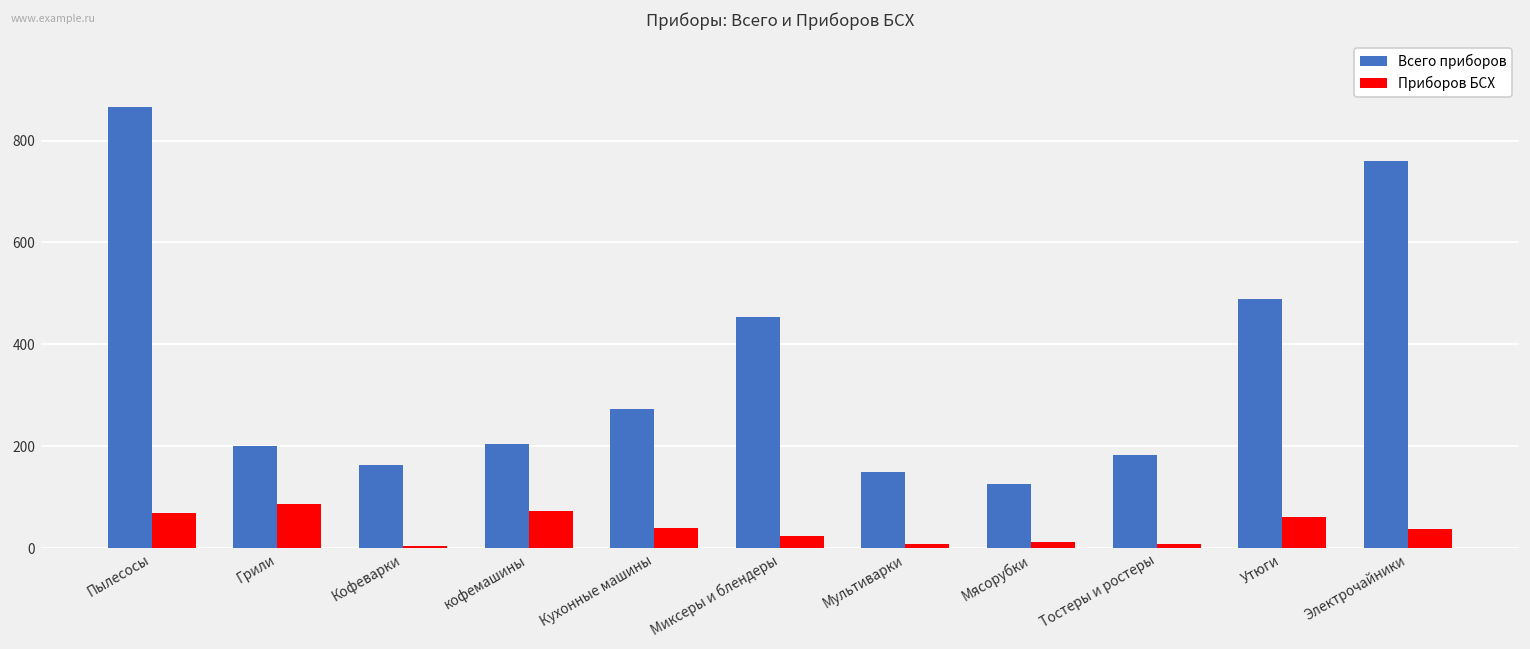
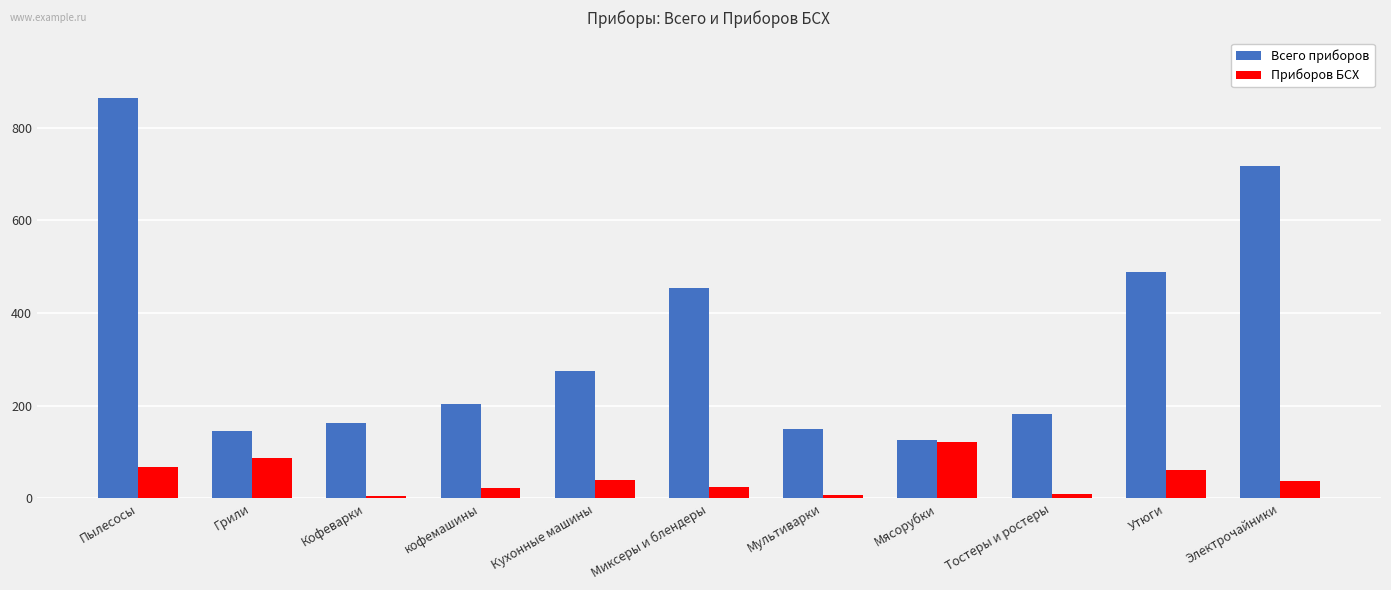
  {
    "Всего приборов": {
      "Пылесосы": 870,
-     "Грили": 200,
+     "Грили": 150,
      "Кофеварки": 160,
      "кофемашины": 200,
      "Кухонные машины": 270,
      "Миксеры и блендеры": 450,
      "Мультиварки": 150,
      "Мясорубки": 130,
      "Тостеры и ростеры": 180,
      "Утюги": 490,
-     "Электрочайники": 760
+     "Электрочайники": 720
    },
    "Приборов БСХ": {
      "Пылесосы": 70,
      "Грили": 90,
-     "кофемашины": 70,
+     "кофемашины": 20,
      "Кухонные машины": 40,
      "Миксеры и блендеры": 20,
      "Мультиварки": 10,
-     "Мясорубки": 10,
+     "Мясорубки": 120,
      "Тостеры и ростеры": 10,
      "Утюги": 60,
      "Электрочайники": 40
    }
  }
